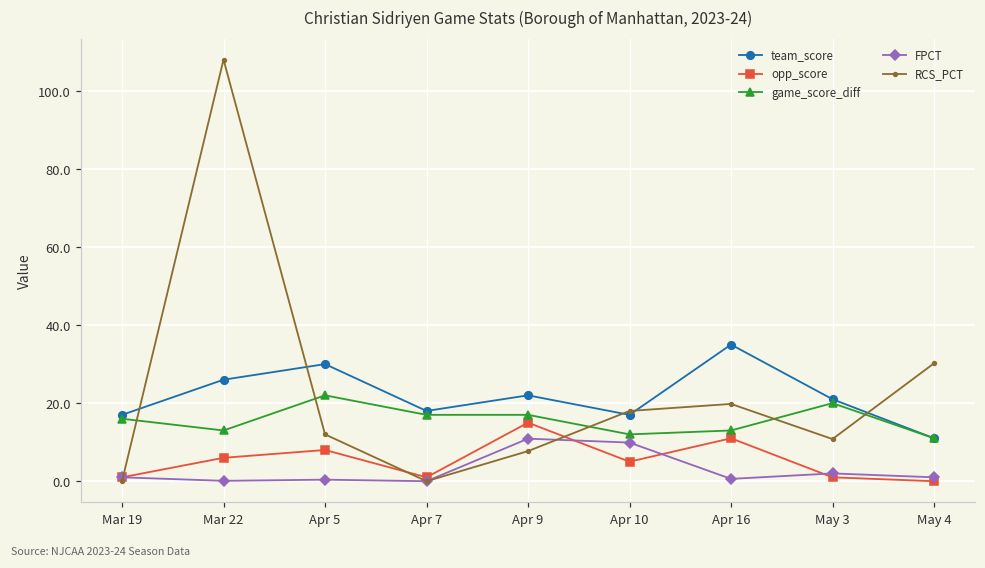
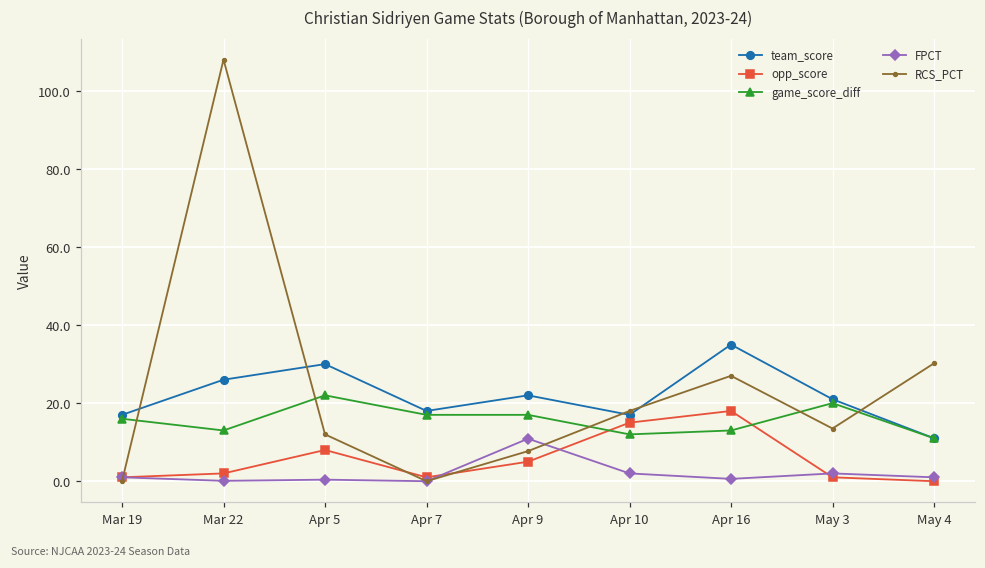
  {
    "team_score": {
      "Mar 19": 17,
      "Mar 22": 26,
      "Apr 5": 30,
      "Apr 7": 18,
      "Apr 9": 22,
      "Apr 10": 17,
      "Apr 16": 35,
      "May 3": 21
    },
    "opp_score": {
-     "Mar 22": 6,
+     "Mar 22": 2,
      "Apr 5": 8,
      "Apr 7": 1,
-     "Apr 9": 15,
-     "Apr 10": 5,
-     "Apr 16": 11,
+     "Apr 9": 5,
+     "Apr 10": 15,
+     "Apr 16": 18,
      "May 3": 1,
      "May 4": 0
    },
    "game_score_diff": {
      "Mar 19": 16,
      "Mar 22": 13,
      "Apr 5": 22,
      "Apr 7": 17,
      "Apr 9": 17,
      "Apr 10": 12,
      "Apr 16": 13,
      "May 3": 20
    },
    "FPCT": {
      "Mar 22": 0,
      "Apr 5": 0,
      "Apr 9": 11,
-     "Apr 10": 10,
+     "Apr 10": 2,
      "Apr 16": 1,
      "May 3": 2,
      "May 4": 1
    },
    "RCS_PCT": {
      "Mar 19": 0,
      "Mar 22": 108,
      "Apr 5": 12,
      "Apr 9": 8,
      "Apr 10": 18,
-     "Apr 16": 20,
-     "May 3": 11,
+     "Apr 16": 27,
+     "May 3": 14,
      "May 4": 30
    }
  }
